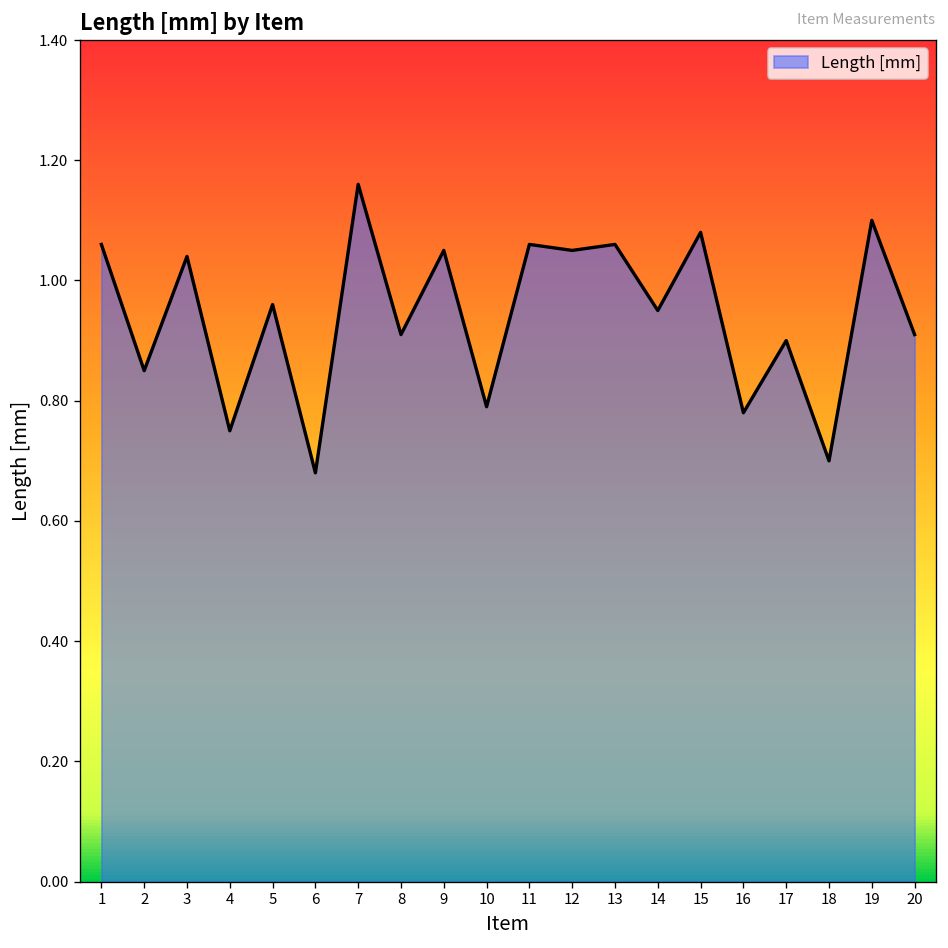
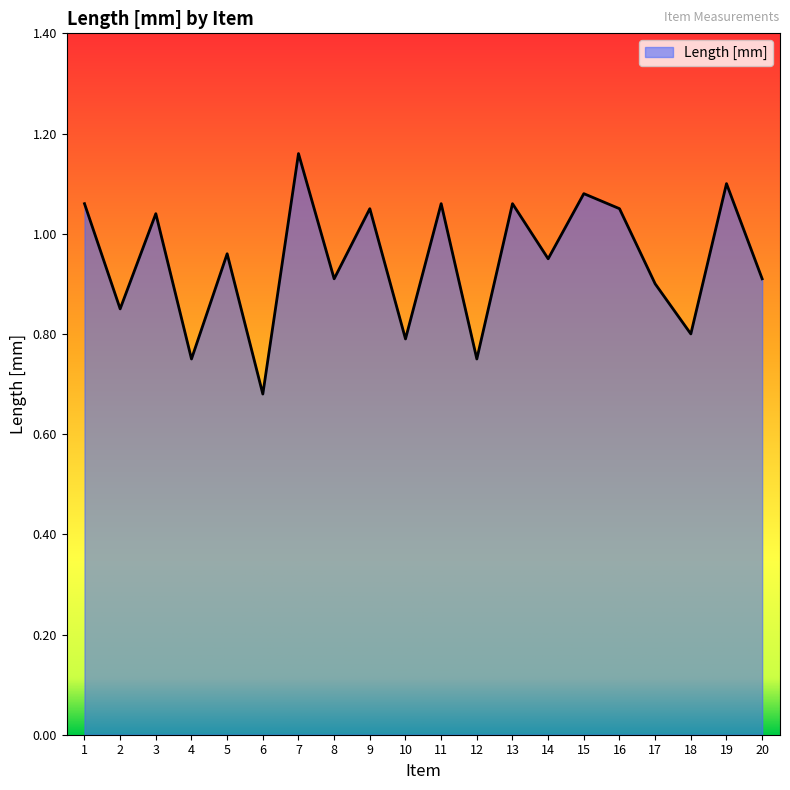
  {
    "1": 1.06,
    "2": 0.85,
    "3": 1.04,
    "4": 0.75,
    "5": 0.96,
    "6": 0.68,
    "7": 1.16,
    "8": 0.91,
    "9": 1.05,
    "10": 0.79,
    "11": 1.06,
-   "12": 1.05,
+   "12": 0.75,
    "13": 1.06,
    "14": 0.95,
    "15": 1.08,
-   "16": 0.78,
+   "16": 1.05,
    "17": 0.90,
-   "18": 0.7,
+   "18": 0.8,
    "19": 1.10,
    "20": 0.91
  }
